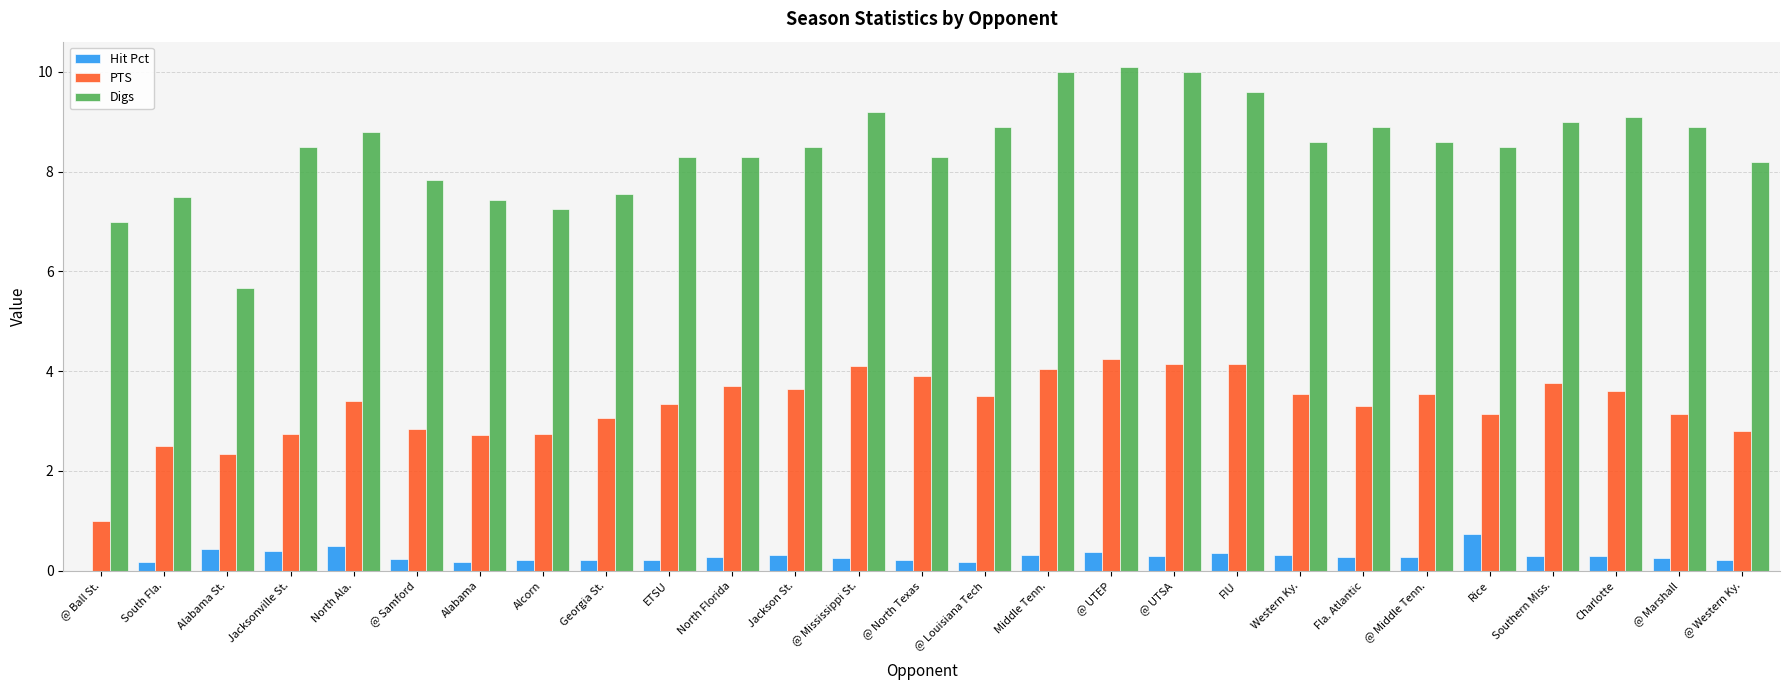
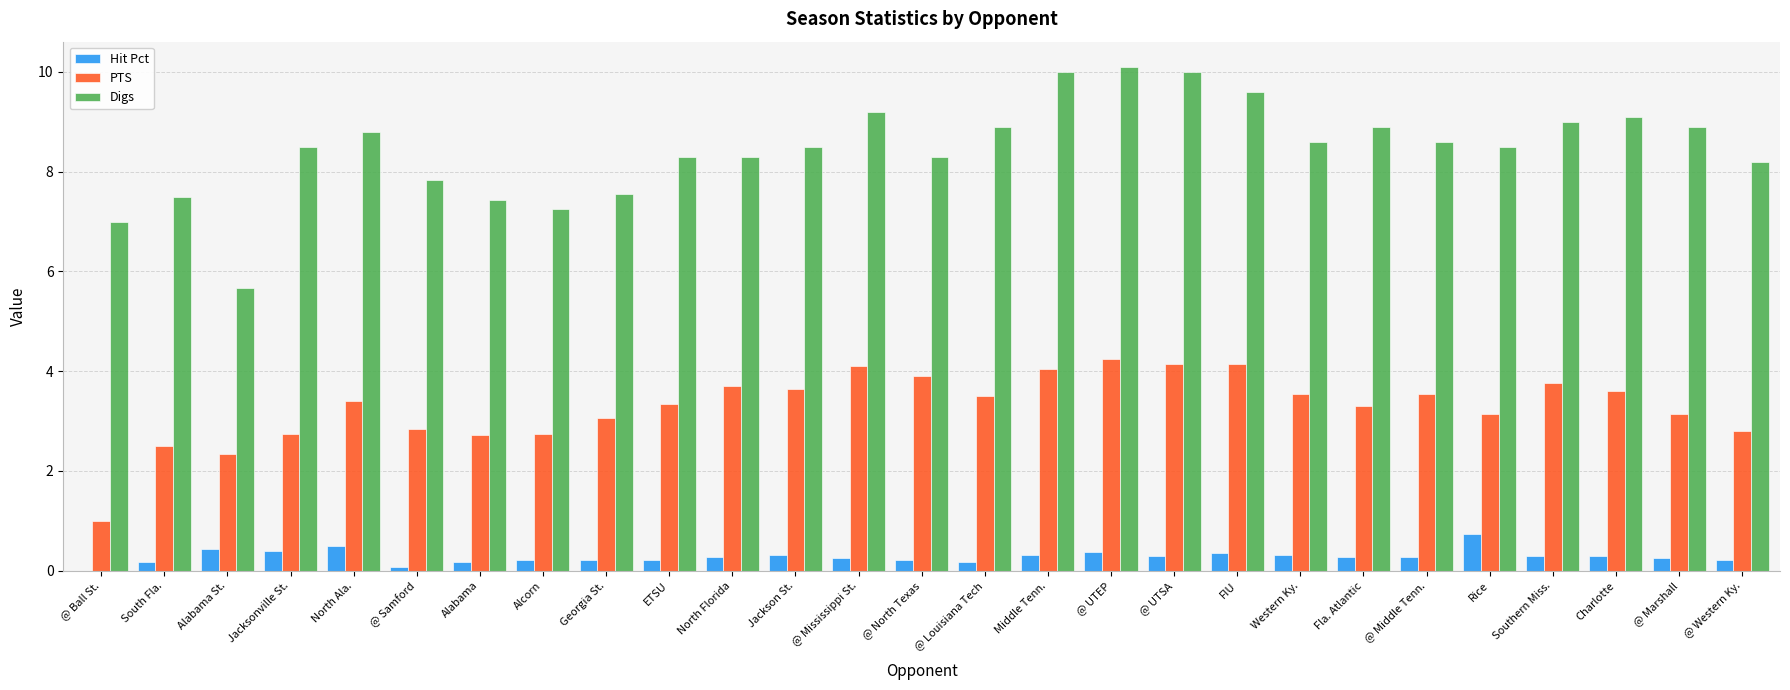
  {
    "Hit Pct": {
      "@ Ball St.": 0.0,
      "South Fla.": 0.2,
      "Alabama St.": 0.4,
      "Jacksonville St.": 0.4,
      "North Ala.": 0.5,
-     "@ Samford": 0.2,
+     "@ Samford": 0.1,
      "Alabama": 0.2,
      "Alcorn": 0.2,
      "Georgia St.": 0.2,
      "ETSU": 0.2,
      "North Florida": 0.3,
      "Jackson St.": 0.3,
      "@ Mississippi St.": 0.2,
      "@ North Texas": 0.2,
      "@ Louisiana Tech": 0.2,
      "Middle Tenn.": 0.3,
      "@ UTEP": 0.4,
      "@ UTSA": 0.3,
      "FIU": 0.4,
      "Western Ky.": 0.3,
      "Fla. Atlantic": 0.3,
      "@ Middle Tenn.": 0.3,
      "Rice": 0.7,
      "Southern Miss.": 0.3,
      "Charlotte": 0.3,
      "@ Marshall": 0.2,
      "@ Western Ky.": 0.2
    },
    "PTS": {
      "@ Ball St.": 1.0,
      "South Fla.": 2.5,
      "Alabama St.": 2.3,
      "Jacksonville St.": 2.8,
      "North Ala.": 3.4,
      "@ Samford": 2.8,
      "Alabama": 2.7,
      "Alcorn": 2.8,
      "Georgia St.": 3.1,
      "ETSU": 3.4,
      "North Florida": 3.7,
      "Jackson St.": 3.7,
      "@ Mississippi St.": 4.1,
      "@ North Texas": 3.9,
      "@ Louisiana Tech": 3.5,
      "Middle Tenn.": 4.1,
      "@ UTEP": 4.3,
      "@ UTSA": 4.2,
      "FIU": 4.2,
      "Western Ky.": 3.6,
      "Fla. Atlantic": 3.3,
      "@ Middle Tenn.": 3.6,
      "Rice": 3.2,
      "Southern Miss.": 3.8,
      "Charlotte": 3.6,
      "@ Marshall": 3.2,
      "@ Western Ky.": 2.8
    },
    "Digs": {
      "@ Ball St.": 7.0,
      "South Fla.": 7.5,
      "Alabama St.": 5.7,
      "Jacksonville St.": 8.5,
      "North Ala.": 8.8,
      "@ Samford": 7.8,
      "Alabama": 7.4,
      "Alcorn": 7.3,
      "Georgia St.": 7.6,
      "ETSU": 8.3,
      "North Florida": 8.3,
      "Jackson St.": 8.5,
      "@ Mississippi St.": 9.2,
      "@ North Texas": 8.3,
      "@ Louisiana Tech": 8.9,
      "Middle Tenn.": 10.0,
      "@ UTEP": 10.1,
      "@ UTSA": 10.0,
      "FIU": 9.6,
      "Western Ky.": 8.6,
      "Fla. Atlantic": 8.9,
      "@ Middle Tenn.": 8.6,
      "Rice": 8.5,
      "Southern Miss.": 9.0,
      "Charlotte": 9.1,
      "@ Marshall": 8.9,
      "@ Western Ky.": 8.2
    }
  }
